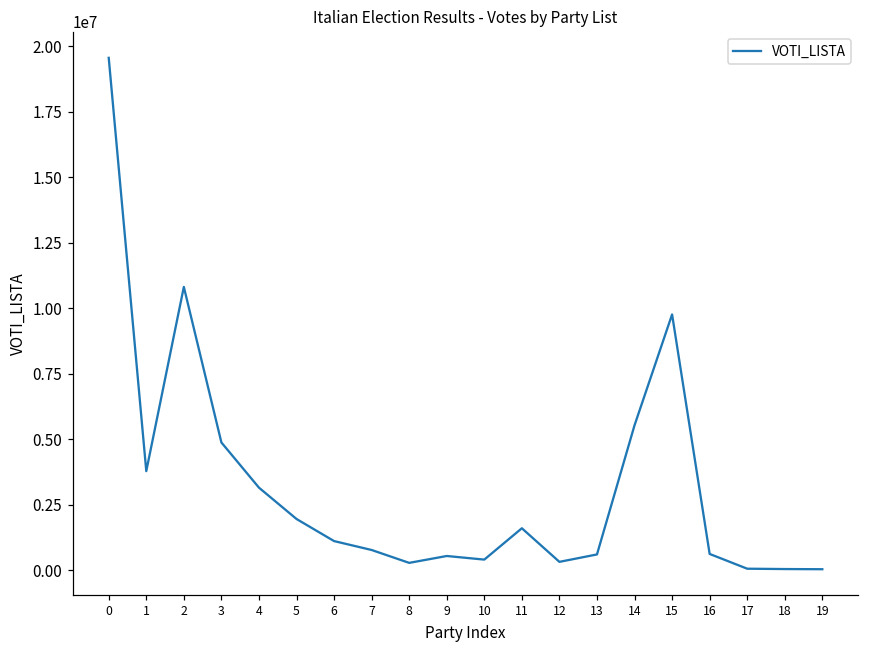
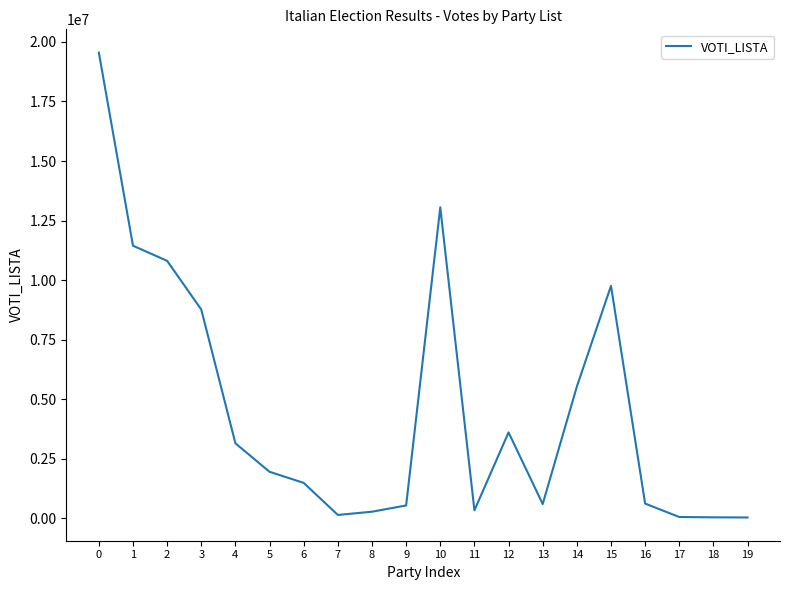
  {
    "0": 19600000,
-   "1": 3800000,
+   "1": 11400000,
    "2": 10800000,
-   "3": 4900000,
+   "3": 8800000,
    "4": 3200000,
    "5": 2000000,
-   "6": 1100000,
-   "7": 800000,
+   "6": 1500000,
+   "7": 100000,
    "8": 300000,
    "9": 500000,
-   "10": 400000,
-   "11": 1600000,
-   "12": 300000,
+   "10": 13100000,
+   "11": 300000,
+   "12": 3600000,
    "13": 600000,
    "14": 5500000,
    "15": 9800000,
    "16": 600000,
    "17": 100000,
    "18": 0,
    "19": 0
  }
